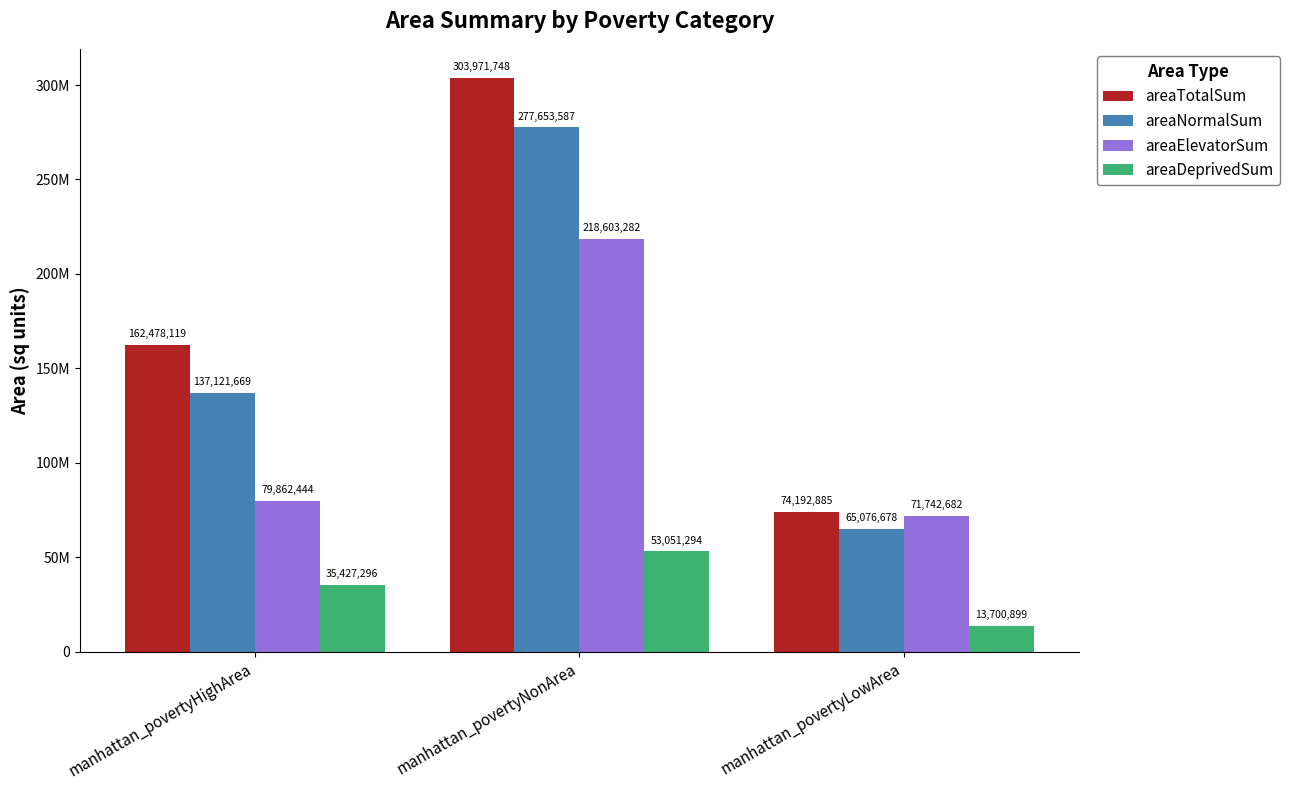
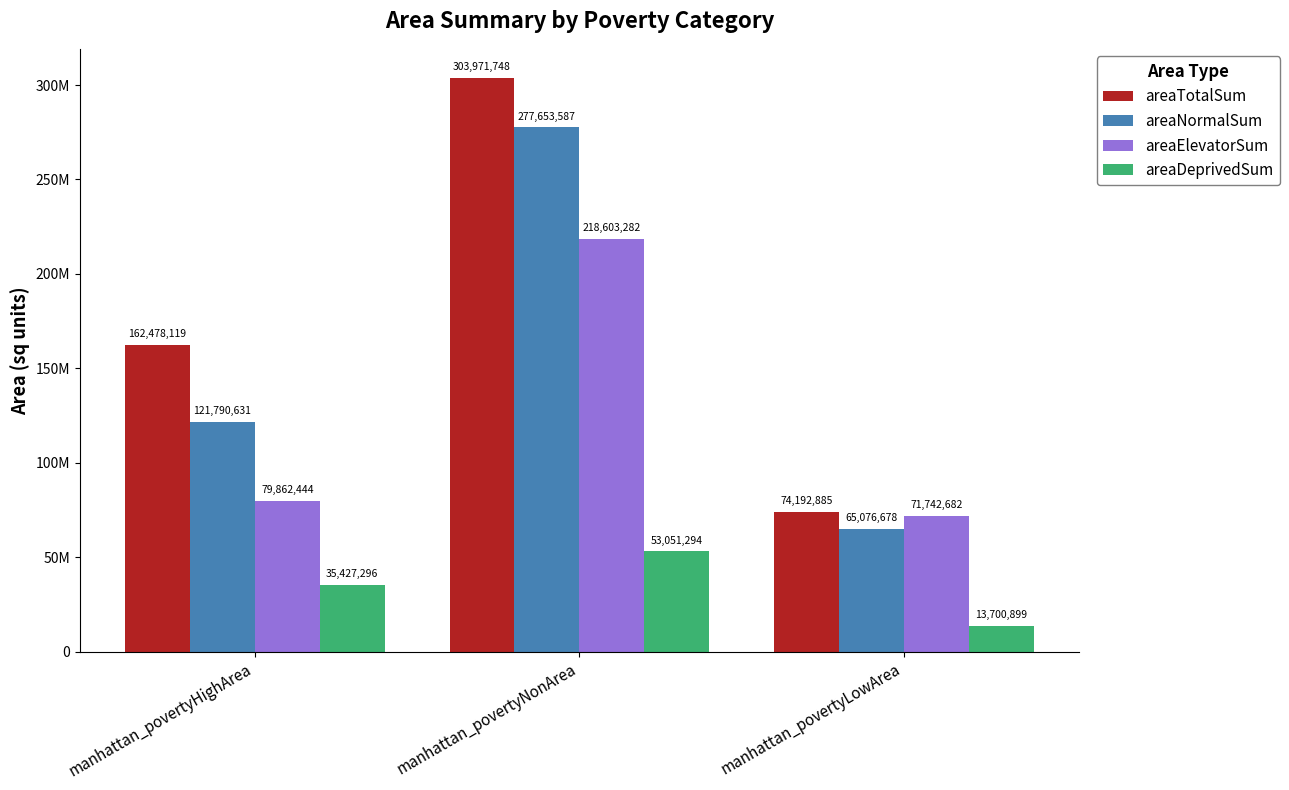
  {
    "areaTotalSum": {
      "manhattan_povertyHighArea": "162,478,119",
      "manhattan_povertyNonArea": "303,971,748",
      "manhattan_povertyLowArea": "74,192,885"
    },
    "areaNormalSum": {
-     "manhattan_povertyHighArea": "137,121,669",
+     "manhattan_povertyHighArea": "121,790,631",
      "manhattan_povertyNonArea": "277,653,587",
      "manhattan_povertyLowArea": "65,076,678"
    },
    "areaElevatorSum": {
      "manhattan_povertyHighArea": "79,862,444",
      "manhattan_povertyNonArea": "218,603,282",
      "manhattan_povertyLowArea": "71,742,682"
    },
    "areaDeprivedSum": {
      "manhattan_povertyHighArea": "35,427,296",
      "manhattan_povertyNonArea": "53,051,294",
      "manhattan_povertyLowArea": "13,700,899"
    }
  }
